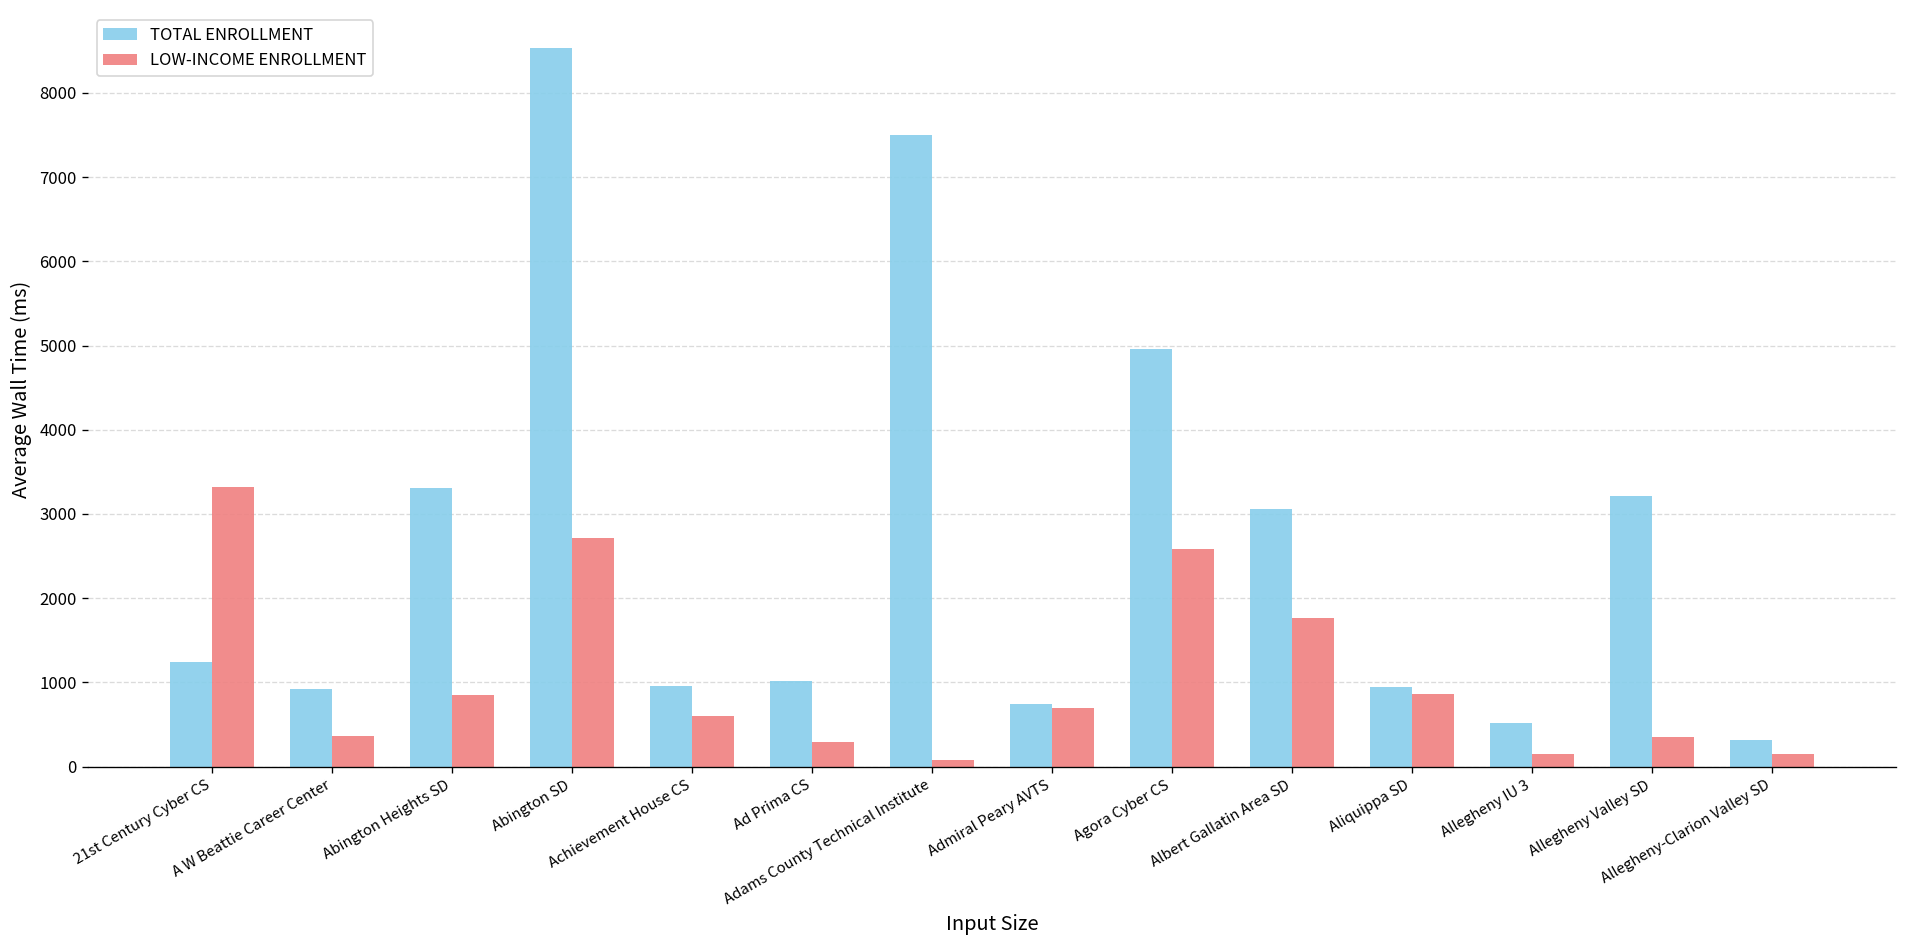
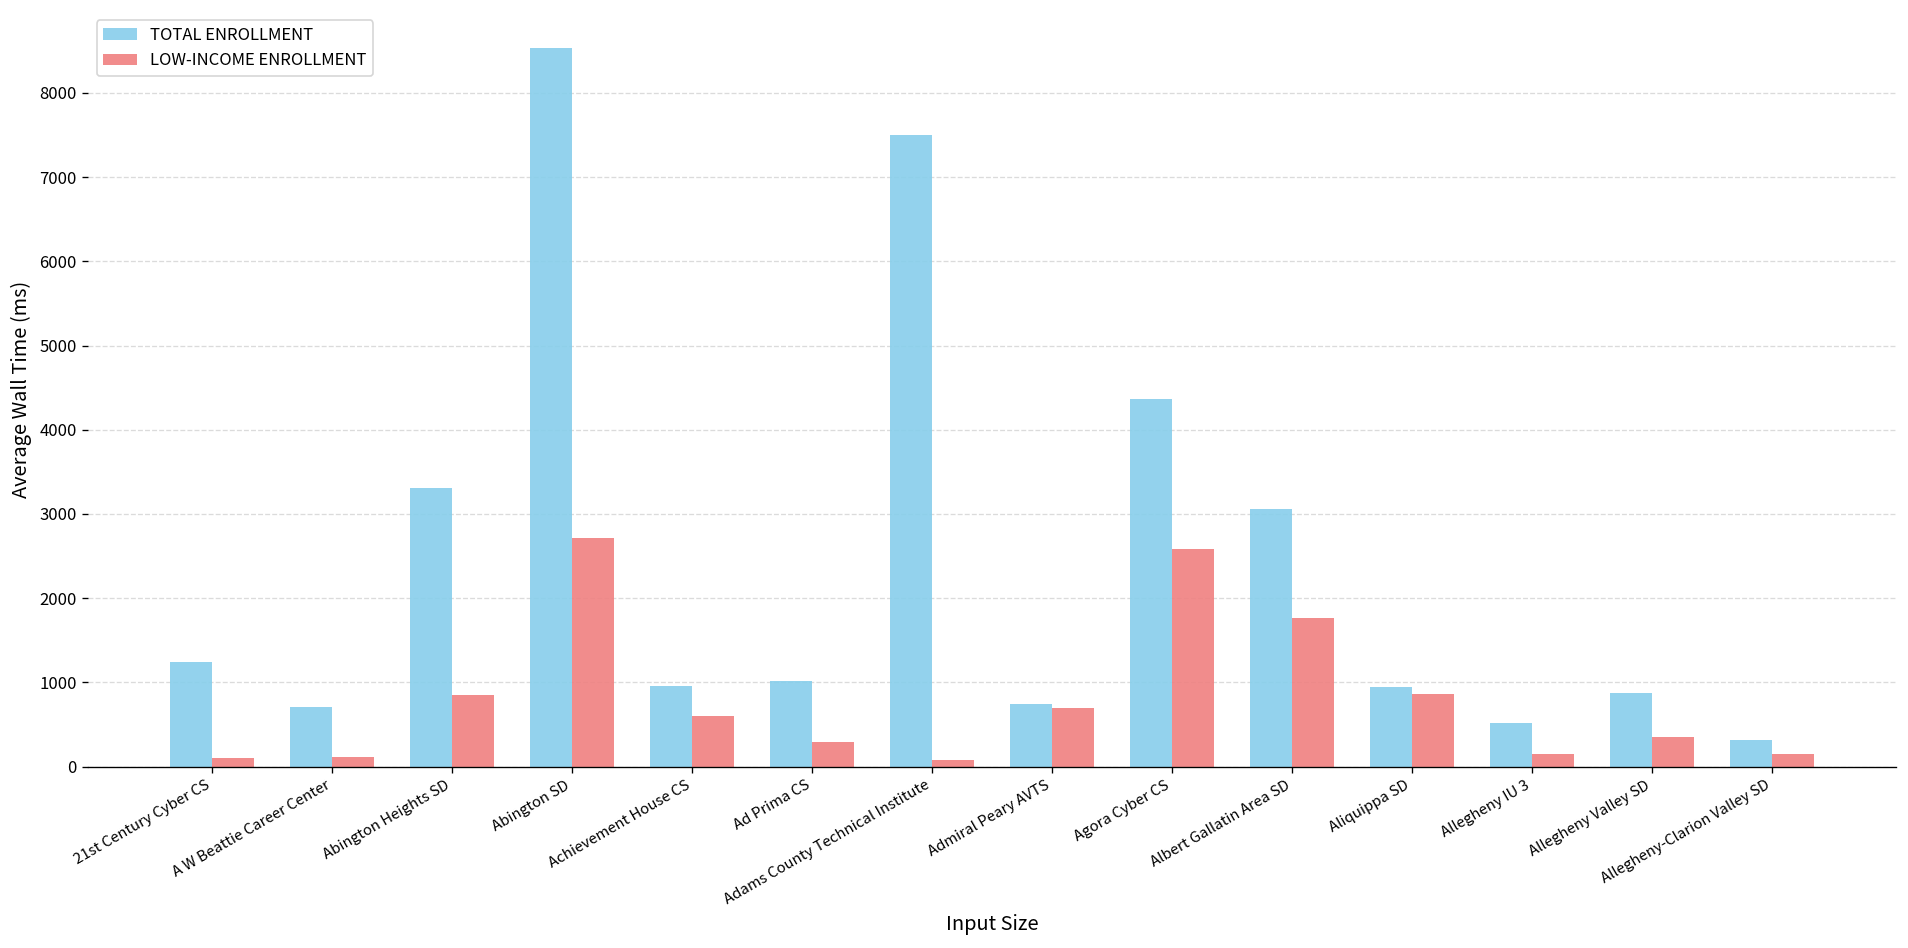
  {
    "TOTAL ENROLLMENT": {
      "21st Century Cyber CS": 1200,
-     "A W Beattie Career Center": 900,
+     "A W Beattie Career Center": 700,
      "Abington Heights SD": 3300,
      "Abington SD": 8500,
      "Achievement House CS": 1000,
      "Ad Prima CS": 1000,
      "Adams County Technical Institute": 7500,
      "Admiral Peary AVTS": 700,
-     "Agora Cyber CS": 5000,
+     "Agora Cyber CS": 4400,
      "Albert Gallatin Area SD": 3100,
      "Aliquippa SD": 900,
      "Allegheny IU 3": 500,
-     "Allegheny Valley SD": 3200,
+     "Allegheny Valley SD": 900,
      "Allegheny-Clarion Valley SD": 300
    },
    "LOW-INCOME ENROLLMENT": {
-     "21st Century Cyber CS": 3300,
-     "A W Beattie Career Center": 400,
+     "21st Century Cyber CS": 100,
+     "A W Beattie Career Center": 100,
      "Abington Heights SD": 900,
      "Abington SD": 2700,
      "Achievement House CS": 600,
      "Ad Prima CS": 300,
      "Adams County Technical Institute": 100,
      "Admiral Peary AVTS": 700,
      "Agora Cyber CS": 2600,
      "Albert Gallatin Area SD": 1800,
      "Aliquippa SD": 900,
      "Allegheny IU 3": 200,
      "Allegheny Valley SD": 400,
      "Allegheny-Clarion Valley SD": 200
    }
  }
